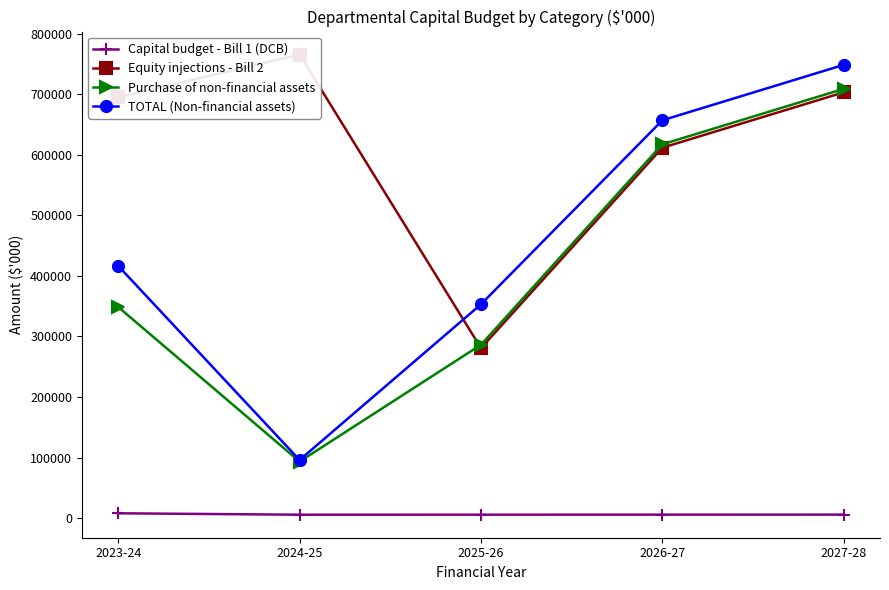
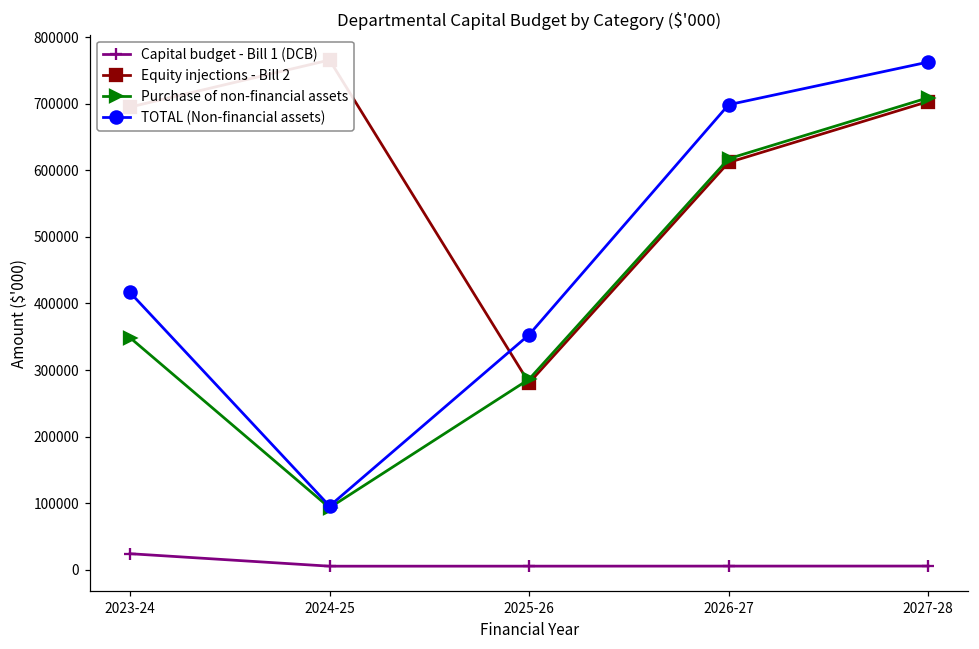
  {
    "Capital budget - Bill 1 (DCB)": {
-     "2023-24": 10000,
+     "2023-24": 20000,
      "2024-25": 10000,
      "2025-26": 10000,
      "2026-27": 10000,
      "2027-28": 10000
    },
    "Equity injections - Bill 2": {
      "2025-26": 280000,
      "2026-27": 610000,
      "2027-28": 700000
    },
    "Purchase of non-financial assets": {
      "2023-24": 350000,
      "2025-26": 290000,
      "2026-27": 620000,
      "2027-28": 710000
    },
    "TOTAL (Non-financial assets)": {
      "2023-24": 420000,
      "2025-26": 350000,
-     "2026-27": 660000,
-     "2027-28": 750000
+     "2026-27": 700000,
+     "2027-28": 760000
    }
  }
